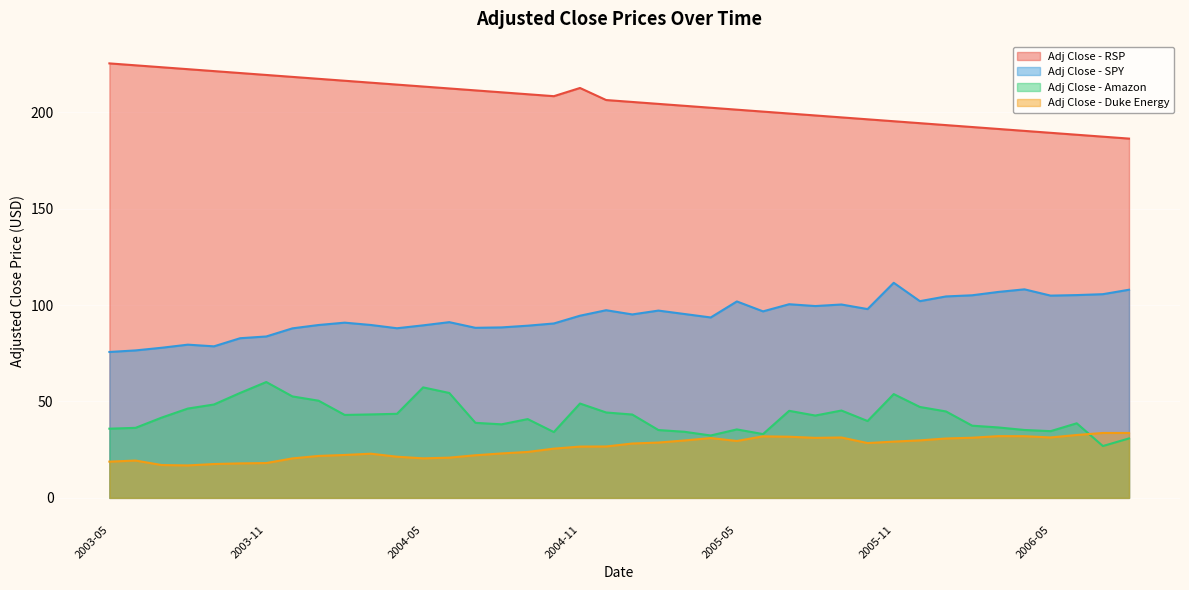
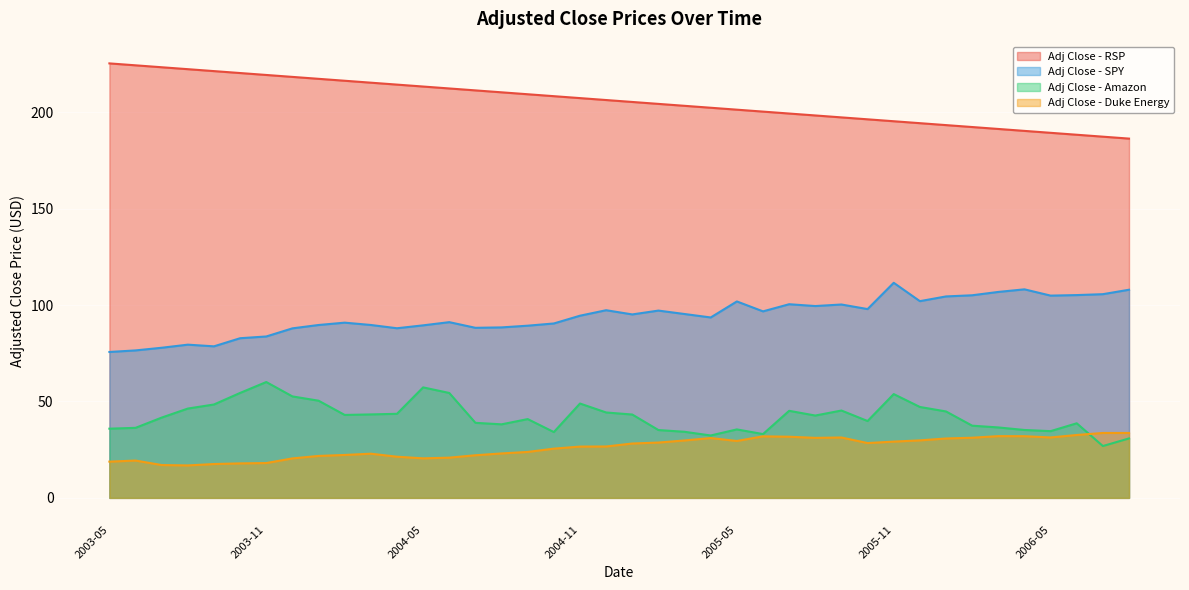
  {
    "Adj Close - RSP": {
      "2003-05": 225,
      "2003-11": 219,
      "2004-05": 213,
-     "2004-11": 213,
+     "2004-11": 207,
      "2005-05": 201,
      "2005-11": 195,
      "2006-05": 189
    },
    "Adj Close - SPY": {
      "2003-05": 76,
      "2003-11": 84,
      "2004-05": 89,
      "2004-11": 94,
      "2005-05": 102,
      "2005-11": 112,
      "2006-05": 105
    },
    "Adj Close - Amazon": {
      "2003-05": 36,
      "2003-11": 60,
      "2004-05": 57,
      "2004-11": 49,
      "2005-05": 36,
      "2005-11": 54,
      "2006-05": 35
    },
    "Adj Close - Duke Energy": {
      "2003-05": 19,
      "2003-11": 18,
      "2004-05": 21,
      "2004-11": 27,
      "2005-05": 30,
      "2005-11": 29,
      "2006-05": 31
    }
  }
